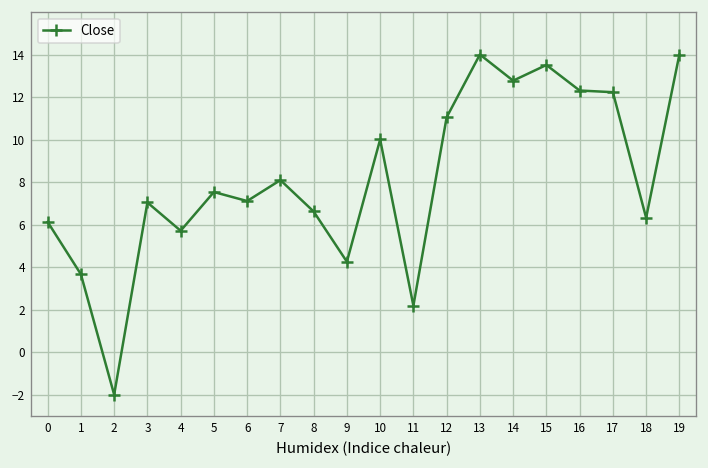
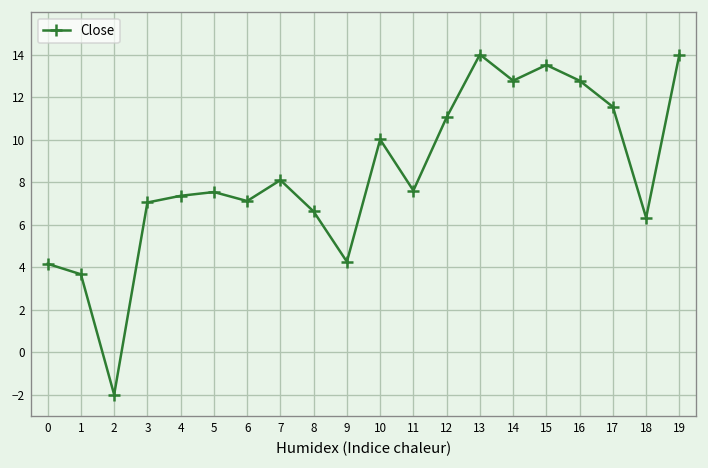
  {
-   "0": 6.1,
+   "0": 4.2,
    "1": 3.7,
    "2": -2.0,
    "3": 7.0,
-   "4": 5.7,
+   "4": 7.4,
    "5": 7.5,
    "6": 7.1,
    "7": 8.1,
    "8": 6.6,
    "9": 4.3,
    "10": 10.0,
-   "11": 2.2,
+   "11": 7.6,
    "12": 11.0,
    "13": 14.0,
    "14": 12.8,
    "15": 13.5,
-   "16": 12.3,
-   "17": 12.2,
+   "16": 12.8,
+   "17": 11.5,
    "18": 6.3,
    "19": 14.0
  }
